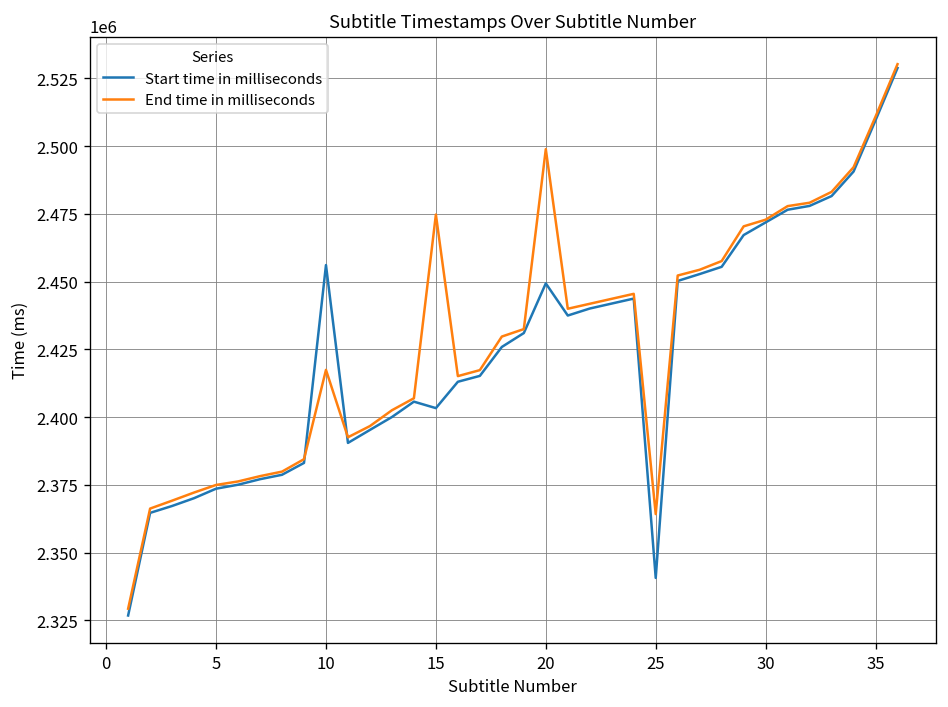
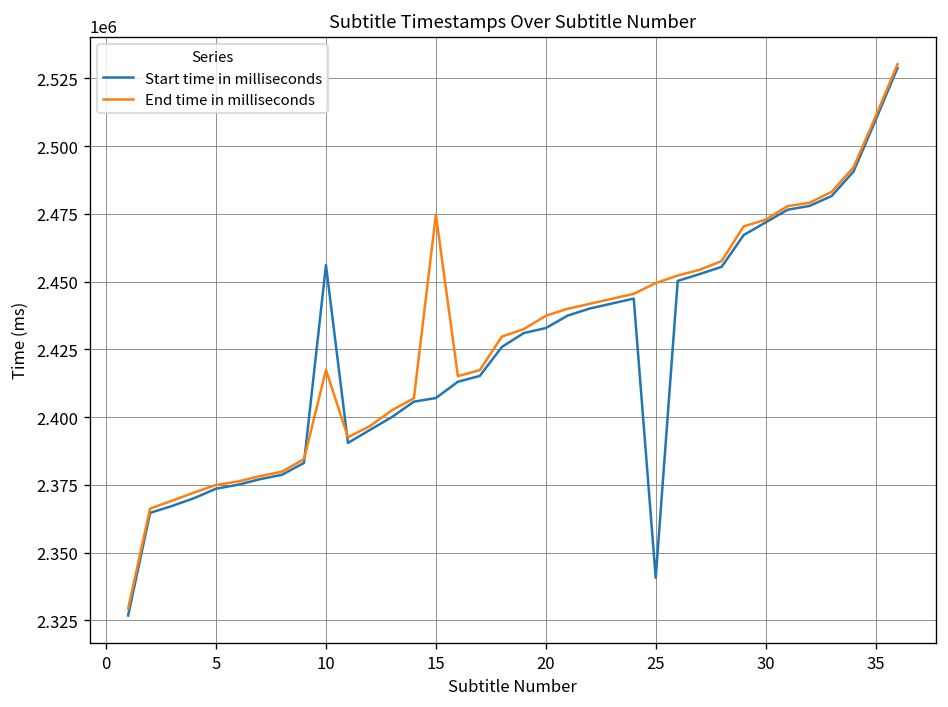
  {
    "Start time in milliseconds": {
      "5": 2374000,
      "10": 2456000,
-     "15": 2403000,
-     "20": 2449000,
+     "15": 2407000,
+     "20": 2433000,
      "25": 2341000,
      "35": 2510000
    },
    "End time in milliseconds": {
      "5": 2375000,
      "10": 2417000,
      "15": 2475000,
-     "20": 2499000,
-     "25": 2364000,
+     "20": 2437000,
+     "25": 2449000,
      "35": 2511000
    }
  }
